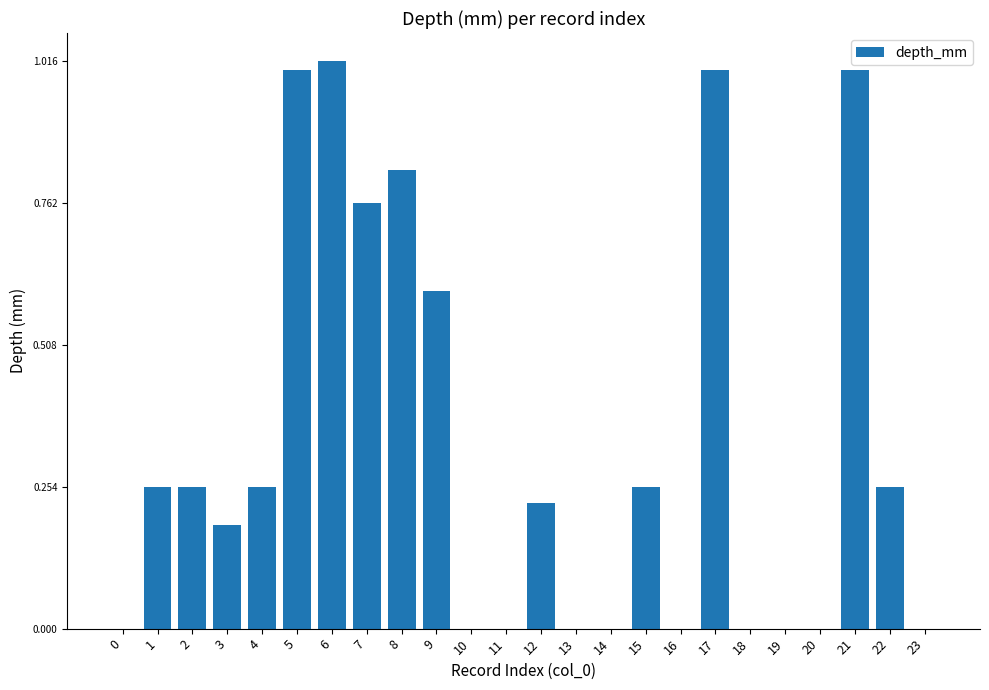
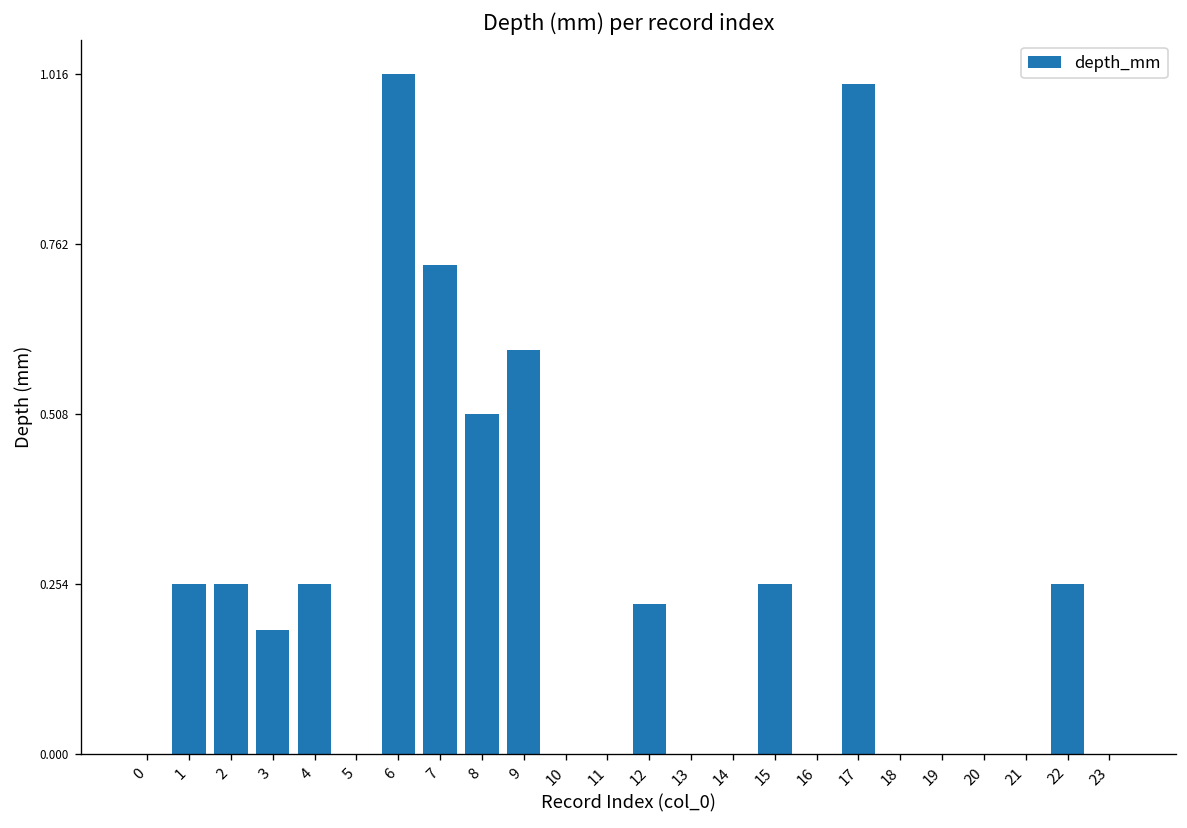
  {
    "0": 0.00,
    "1": 0.25,
    "2": 0.25,
    "3": 0.19,
    "4": 0.25,
-   "5": 1,
+   "5": 0,
    "6": 1.02,
-   "7": 0.76,
-   "8": 0.82,
+   "7": 0.73,
+   "8": 0.51,
    "9": 0.60,
    "10": 0.00,
    "11": 0.00,
    "12": 0.23,
    "13": 0.00,
    "14": 0.00,
    "15": 0.25,
    "16": 0.00,
    "17": 1.00,
    "18": 0.00,
    "19": 0.00,
    "20": 0.00,
-   "21": 1,
+   "21": 0,
    "22": 0.25,
    "23": 0.00
  }
